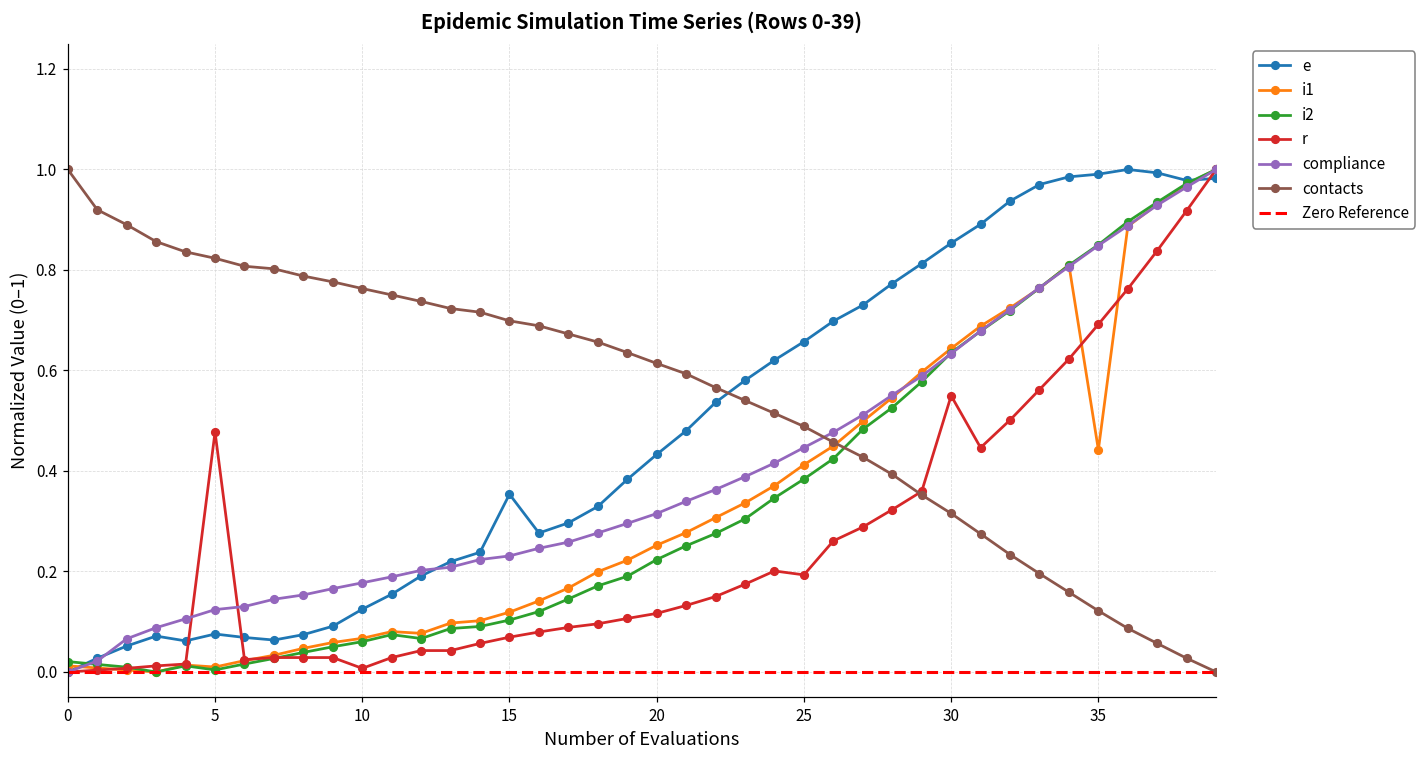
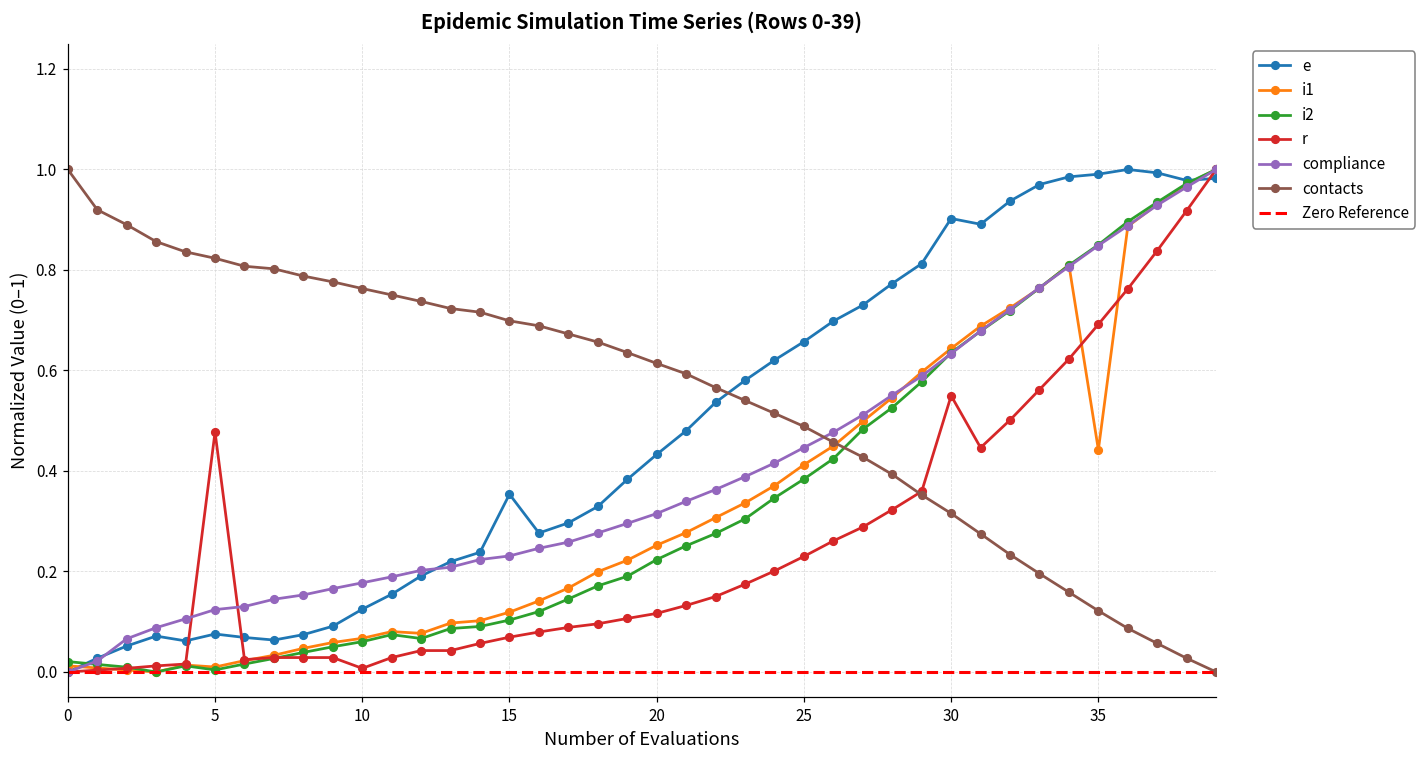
  {
    "e": {
      "5": 0.08,
      "10": 0.12,
      "15": 0.35,
      "20": 0.43,
      "25": 0.66,
-     "30": 0.85,
+     "30": 0.90,
      "35": 0.99
    },
    "i1": {
      "0": 0.01,
      "5": 0.01,
      "10": 0.07,
      "15": 0.12,
      "20": 0.25,
      "25": 0.41,
      "30": 0.64,
      "35": 0.44
    },
    "i2": {
      "0": 0.02,
      "5": 0.00,
      "10": 0.06,
      "15": 0.10,
      "20": 0.22,
      "25": 0.38
    },
    "r": {
      "5": 0.48,
      "10": 0.01,
      "15": 0.07,
      "20": 0.12,
-     "25": 0.19,
+     "25": 0.23,
      "30": 0.55,
      "35": 0.69
    },
    "compliance": {
      "5": 0.12,
      "10": 0.18,
      "15": 0.23,
      "20": 0.32,
      "25": 0.45
    },
    "contacts": {
      "0": 1.00,
      "5": 0.82,
      "10": 0.76,
      "15": 0.70,
      "20": 0.61,
      "25": 0.49,
      "30": 0.32,
      "35": 0.12
    }
  }
